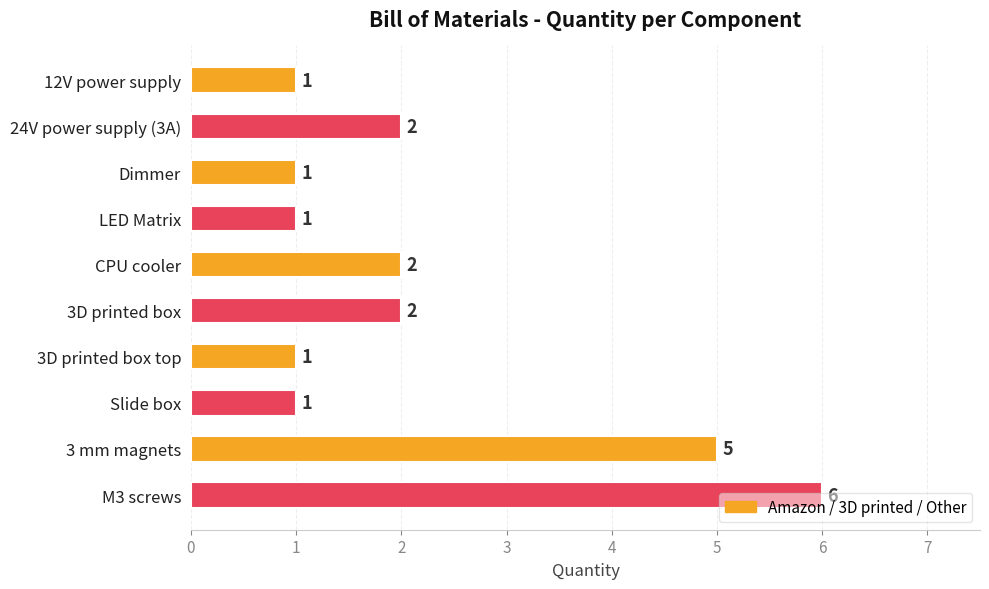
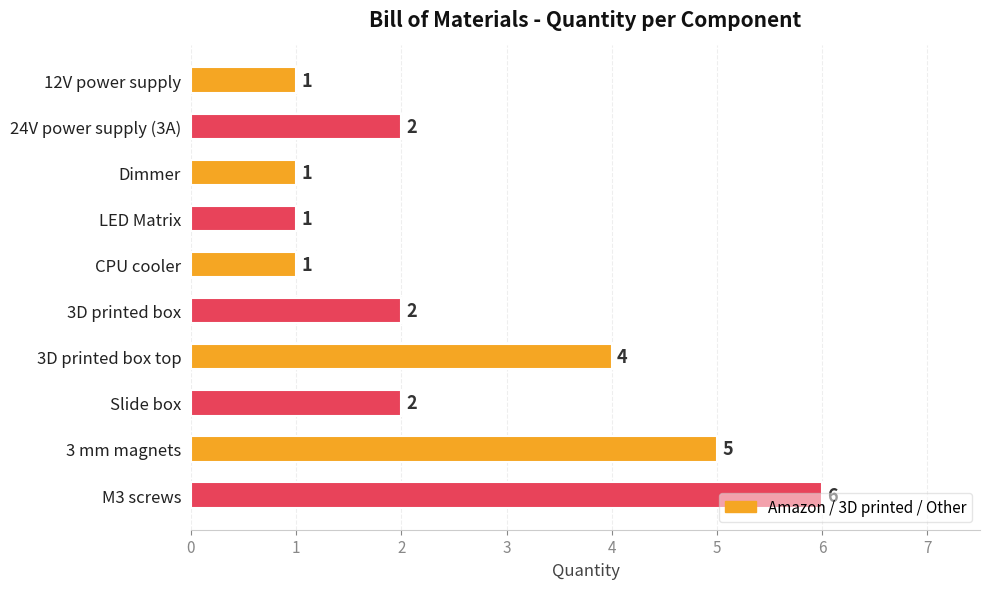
  {
    "12V power supply": 1,
    "24V power supply (3A)": 2,
    "Dimmer": 1,
    "LED Matrix": 1,
-   "CPU cooler": 2,
+   "CPU cooler": 1,
    "3D printed box": 2,
-   "3D printed box top": 1,
-   "Slide box": 1,
+   "3D printed box top": 4,
+   "Slide box": 2,
    "3 mm magnets": 5
  }
